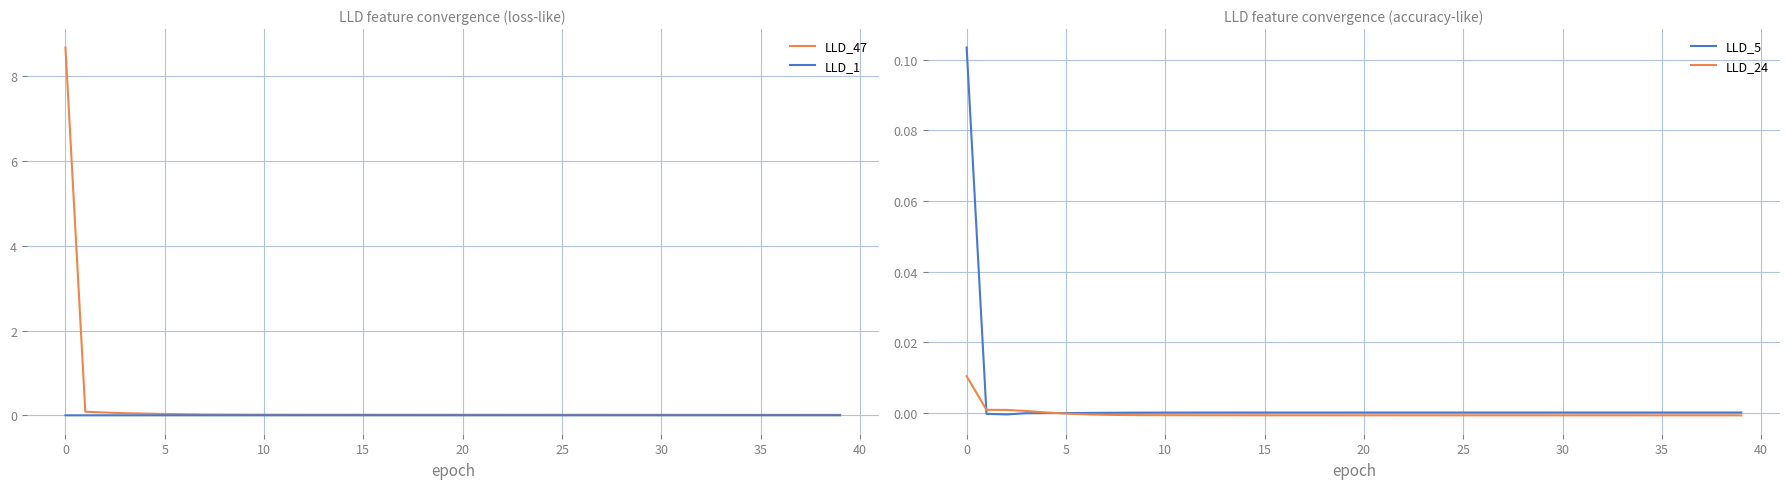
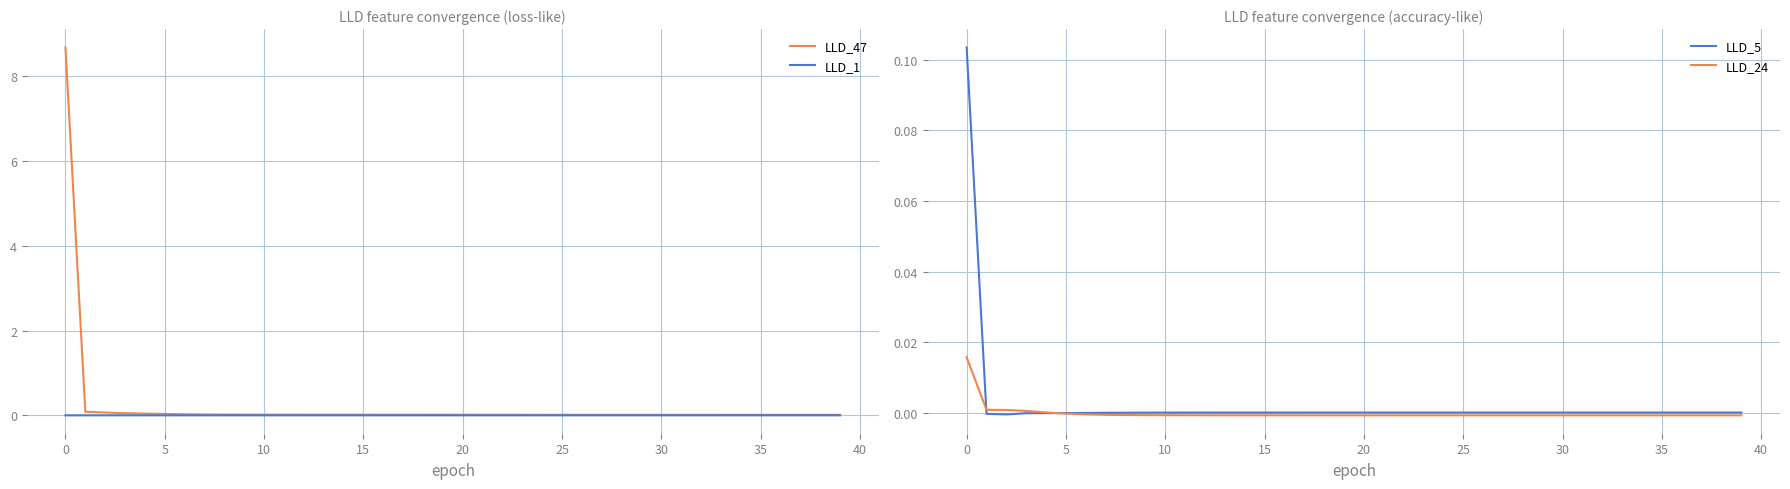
  {
    "LLD feature convergence (loss-like)": {
      "LLD_47": {
        "0": 8.7
      },
      "LLD_1": {
        "0": 0.0
      }
    },
    "LLD feature convergence (accuracy-like)": {
      "LLD_5": {
        "0": 0.103,
        "10": 0.000,
        "15": 0.000,
        "20": 0.000,
        "25": 0.000,
        "30": 0.000,
        "35": 0.000
      },
      "LLD_24": {
-       "0": 0.010,
+       "0": 0.016,
        "10": -0.001,
        "15": -0.001,
        "20": -0.001,
        "25": -0.001,
        "30": -0.001,
        "35": -0.001
      }
    }
  }
